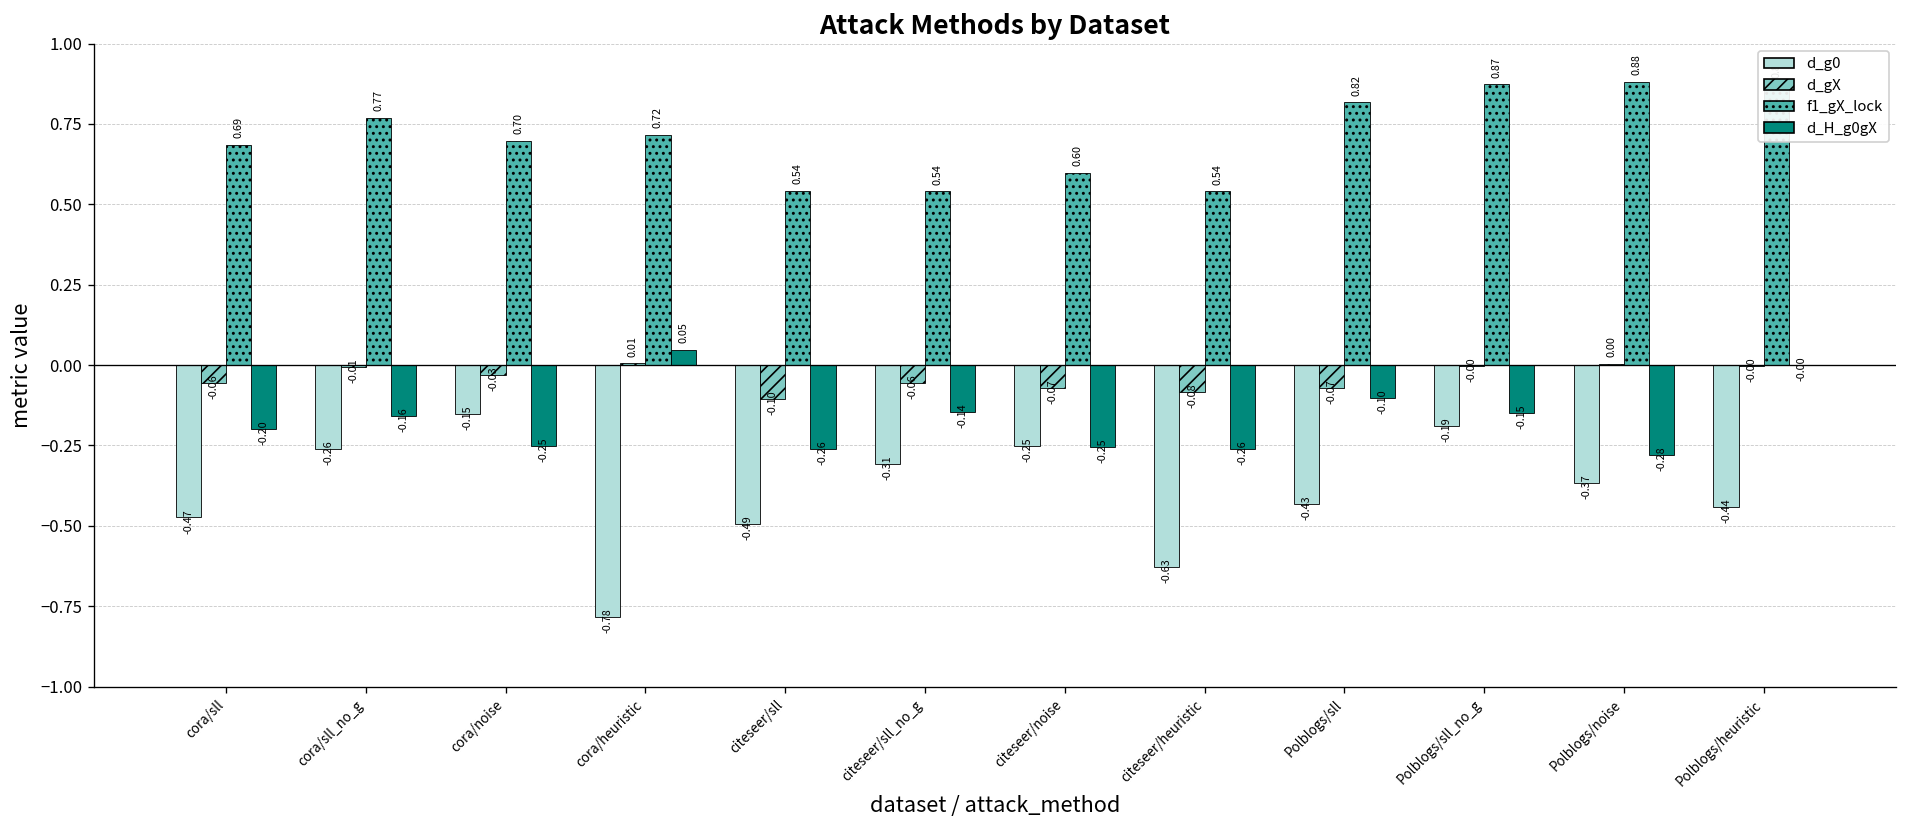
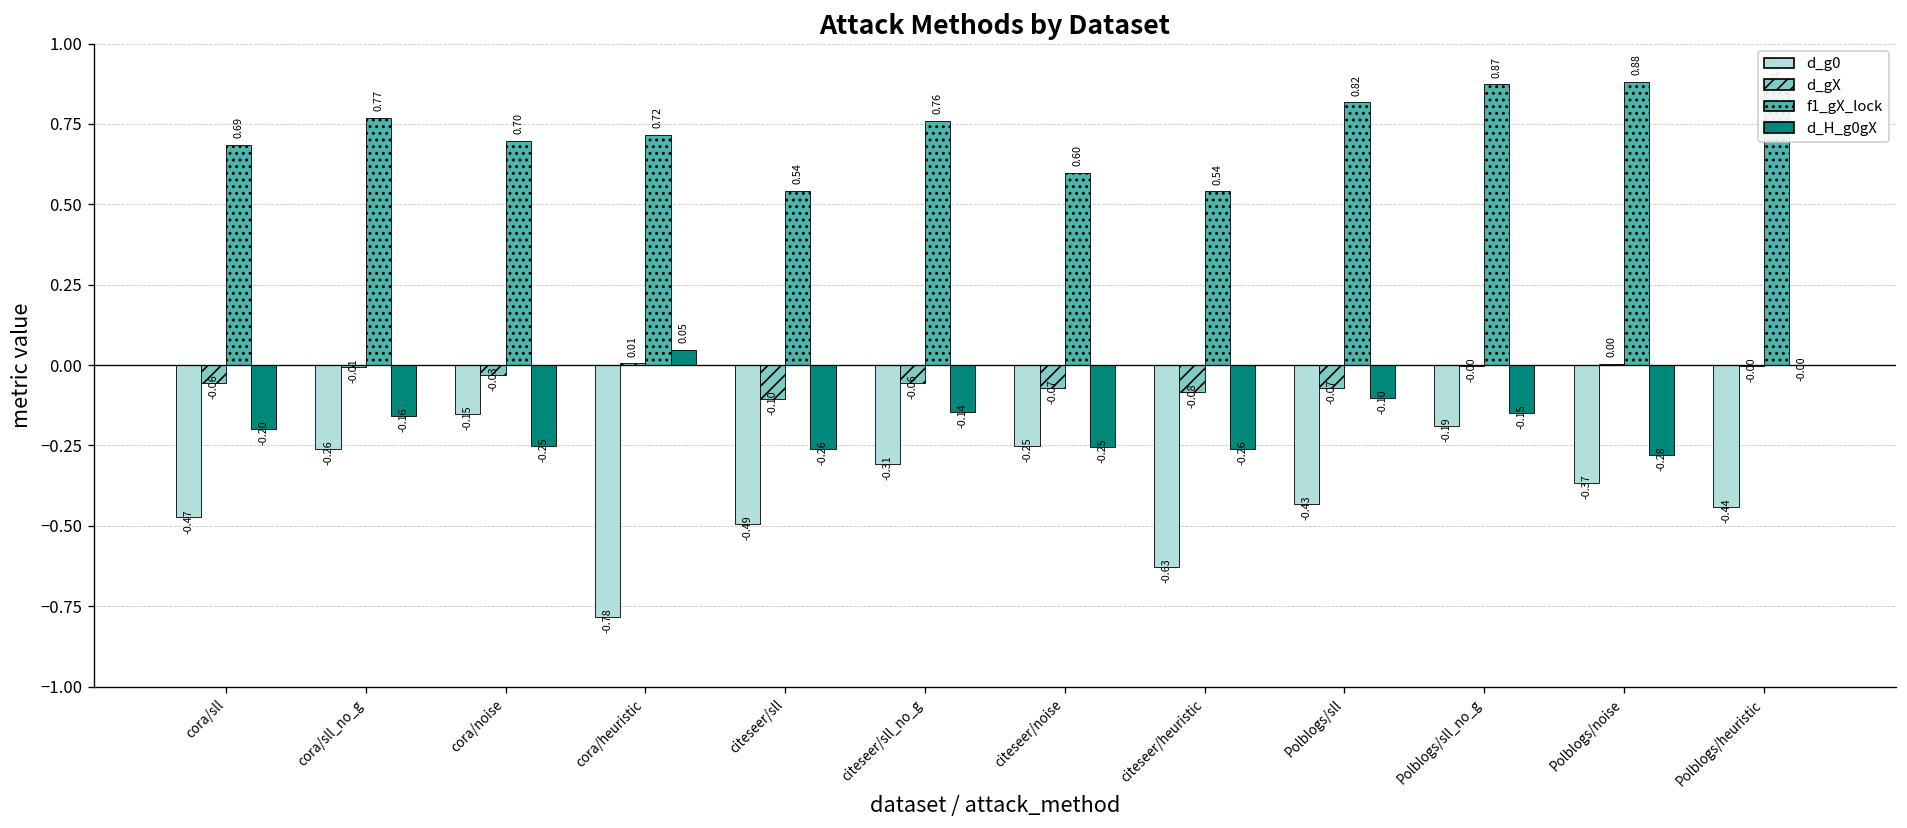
  {
    "f1_gX_lock": {
      "cora/sll": 0.69,
      "cora/sll_no_g": 0.77,
      "cora/noise": 0.70,
      "cora/heuristic": 0.72,
      "citeseer/sll": 0.54,
-     "citeseer/sll_no_g": 0.54,
+     "citeseer/sll_no_g": 0.76,
      "citeseer/noise": 0.60,
      "citeseer/heuristic": 0.54,
      "Polblogs/sll": 0.82,
      "Polblogs/sll_no_g": 0.87,
      "Polblogs/noise": 0.88
    },
    "d_H_g0gX": {
      "cora/sll": -0.20,
      "cora/sll_no_g": -0.16,
      "cora/noise": -0.25,
      "cora/heuristic": 0.05,
      "citeseer/sll": -0.26,
      "citeseer/sll_no_g": -0.14,
      "citeseer/noise": -0.25,
      "citeseer/heuristic": -0.26,
      "Polblogs/sll": -0.10,
      "Polblogs/sll_no_g": -0.15,
      "Polblogs/noise": -0.28,
      "Polblogs/heuristic": -0.00
    }
  }
